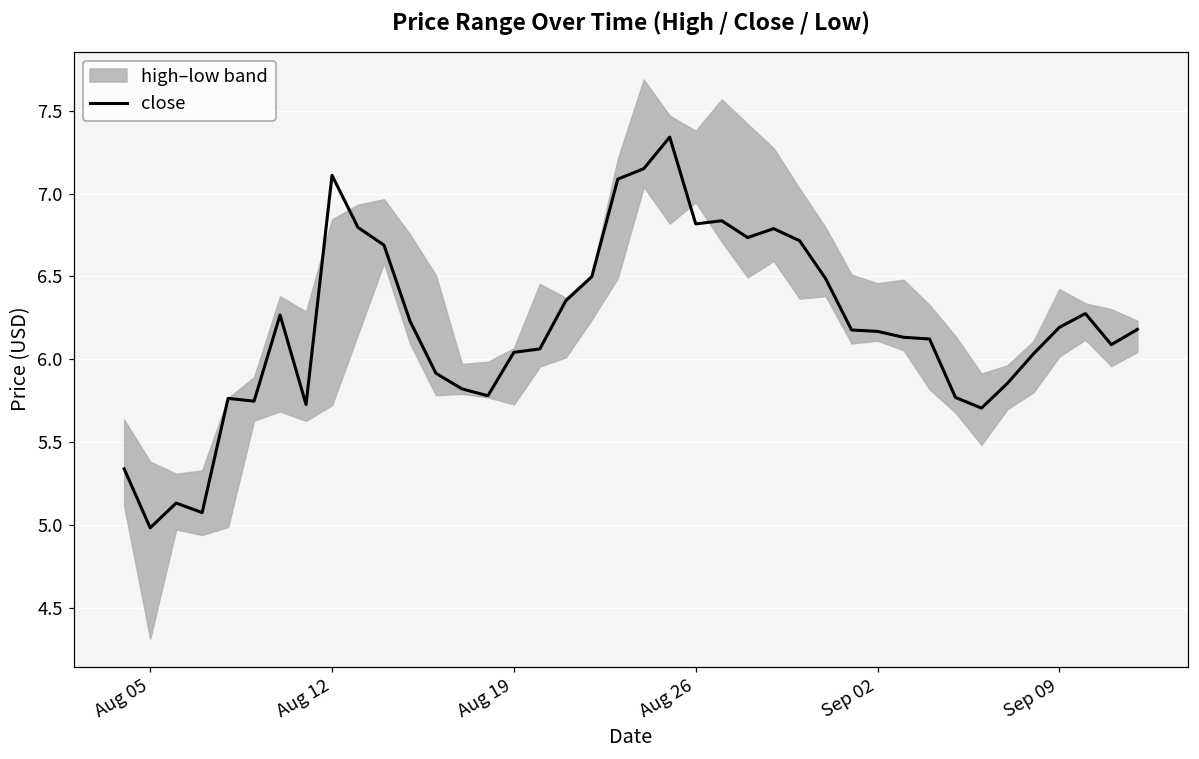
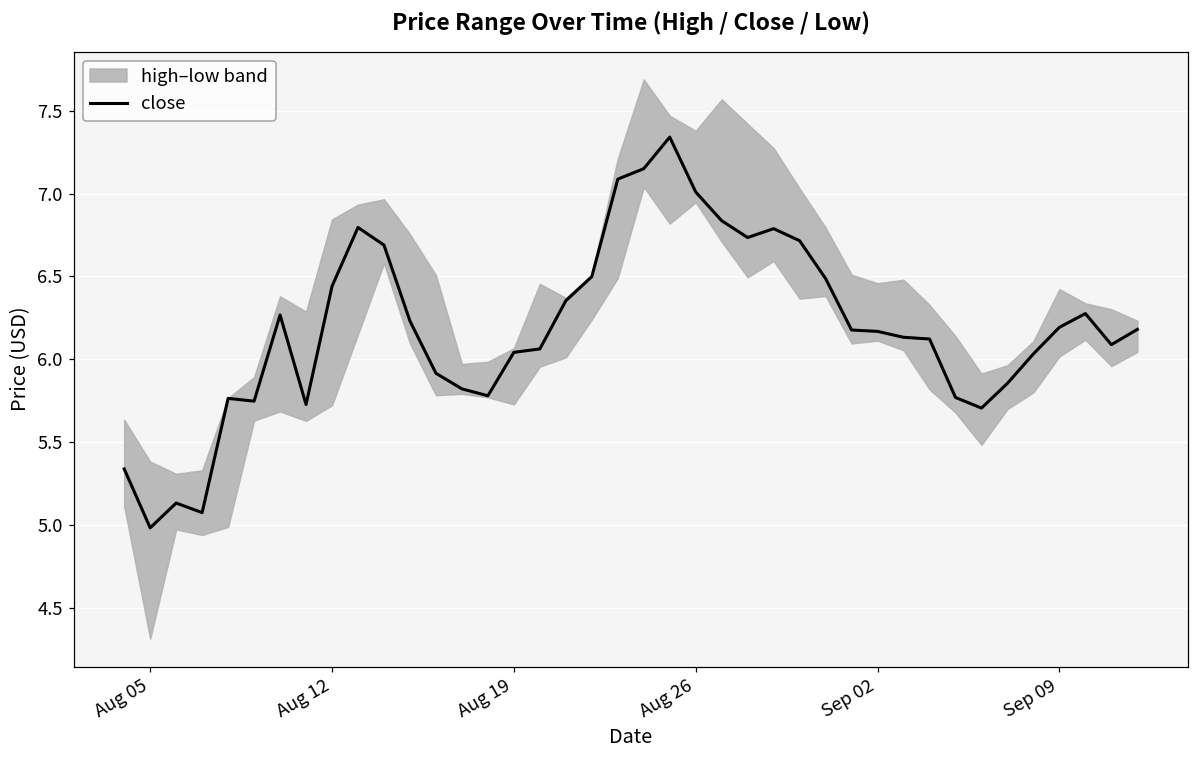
  {
    "close": {
      "Aug 05": 4.98,
-     "Aug 12": 7.11,
+     "Aug 12": 6.44,
      "Aug 19": 6.04,
-     "Aug 26": 6.82,
+     "Aug 26": 7.01,
      "Sep 02": 6.17,
      "Sep 09": 6.19
    }
  }
